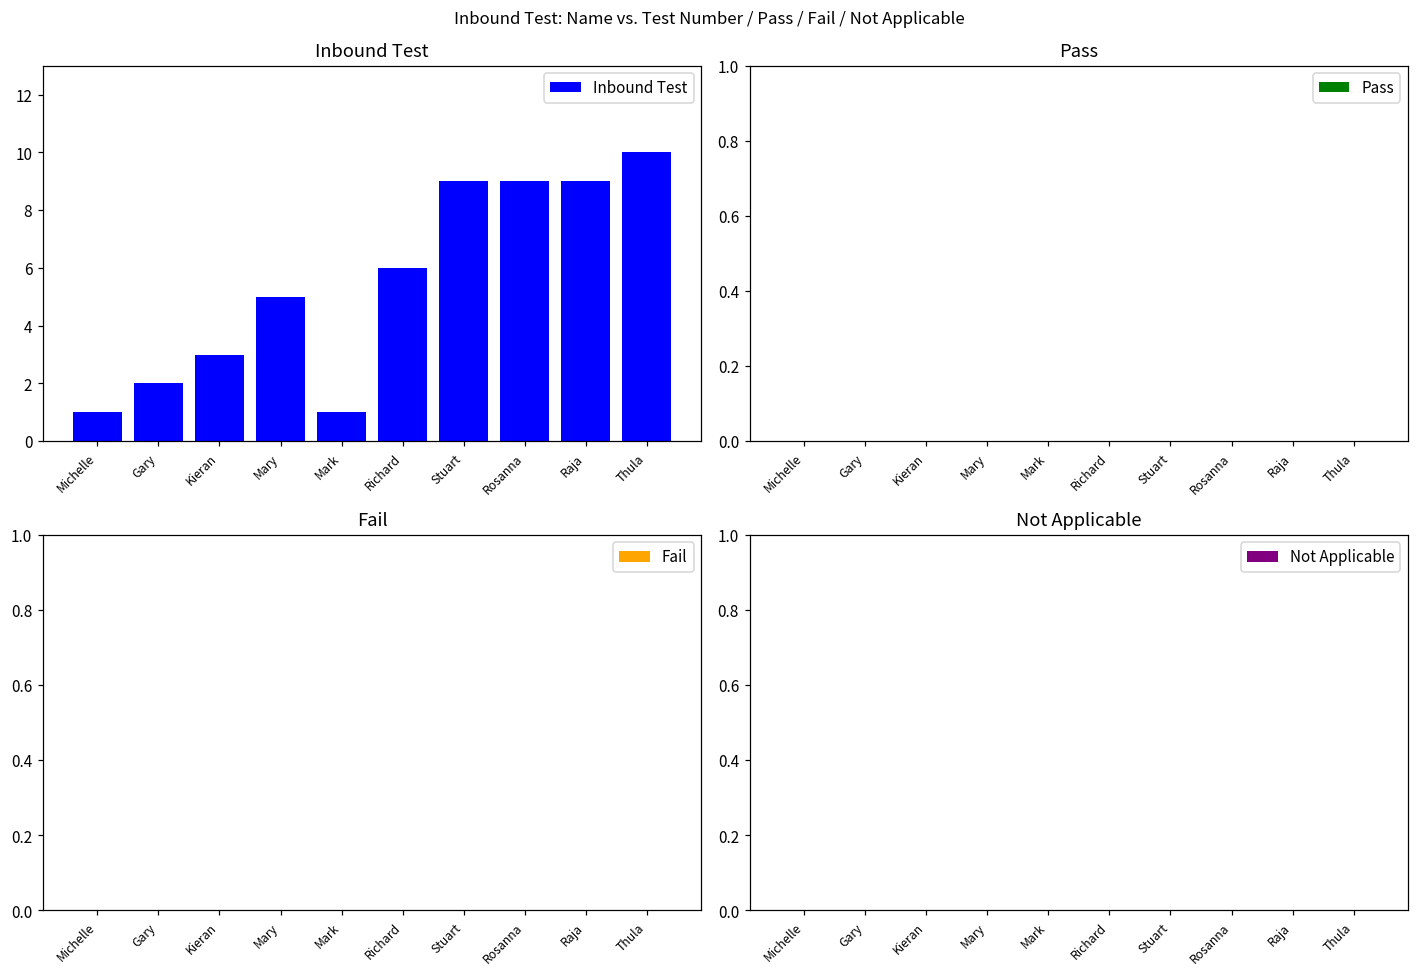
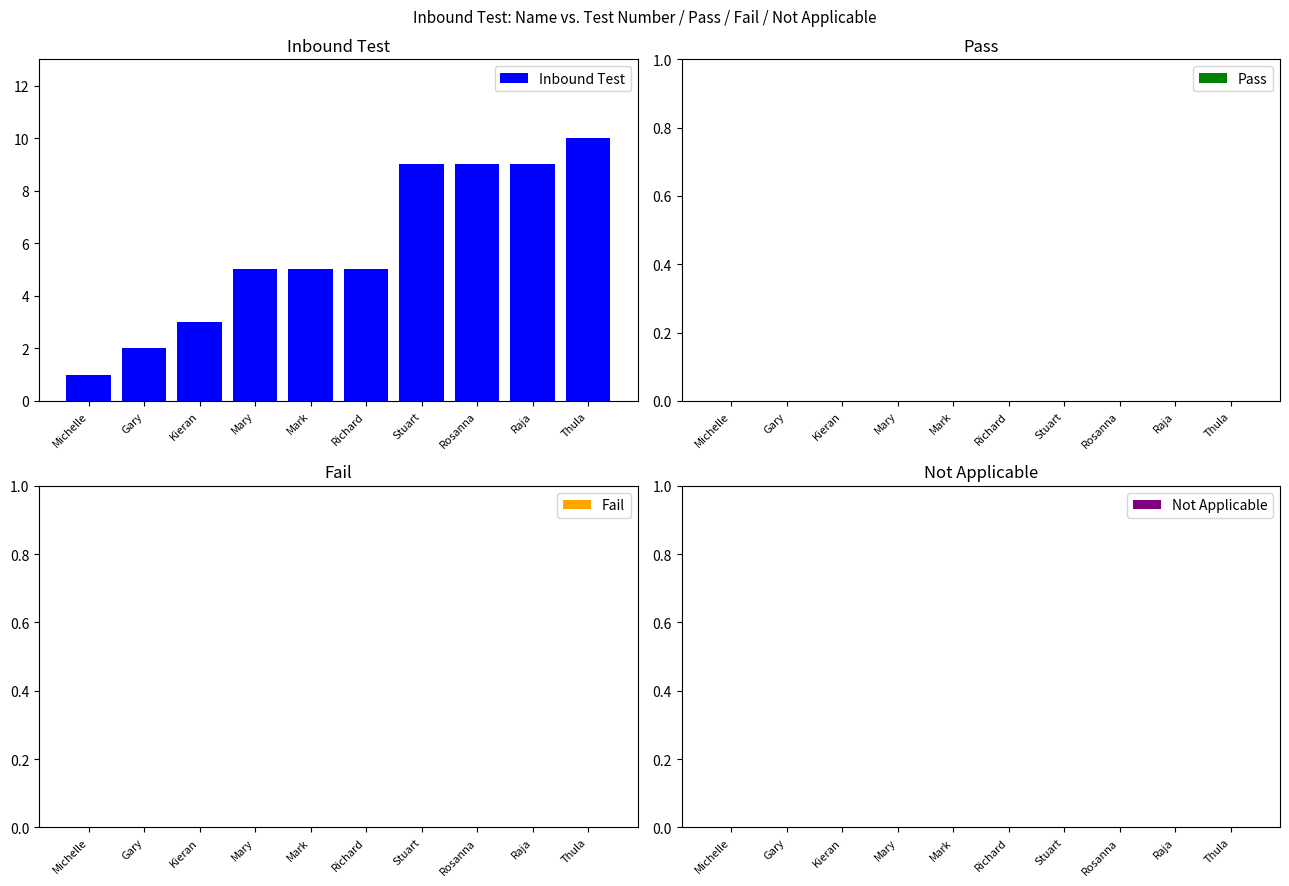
  {
    "Inbound Test": {
      "Michelle": 1,
      "Gary": 2,
      "Kieran": 3,
      "Mary": 5,
-     "Mark": 1,
-     "Richard": 6,
+     "Mark": 5,
+     "Richard": 5,
      "Stuart": 9,
      "Rosanna": 9,
      "Raja": 9,
      "Thula": 10
    },
    "Pass": {
      "Michelle": 0.00,
      "Gary": 0.00,
      "Kieran": 0.00,
      "Mary": 0.00,
      "Mark": 0.00,
      "Richard": 0.00,
      "Stuart": 0.00,
      "Rosanna": 0.00,
      "Raja": 0.00,
      "Thula": 0.00
    },
    "Fail": {
      "Michelle": 0.00,
      "Gary": 0.00,
      "Kieran": 0.00,
      "Mary": 0.00,
      "Mark": 0.00,
      "Richard": 0.00,
      "Stuart": 0.00,
      "Rosanna": 0.00,
      "Raja": 0.00,
      "Thula": 0.00
    },
    "Not Applicable": {
      "Michelle": 0.00,
      "Gary": 0.00,
      "Kieran": 0.00,
      "Mary": 0.00,
      "Mark": 0.00,
      "Richard": 0.00,
      "Stuart": 0.00,
      "Rosanna": 0.00,
      "Raja": 0.00,
      "Thula": 0.00
    }
  }
